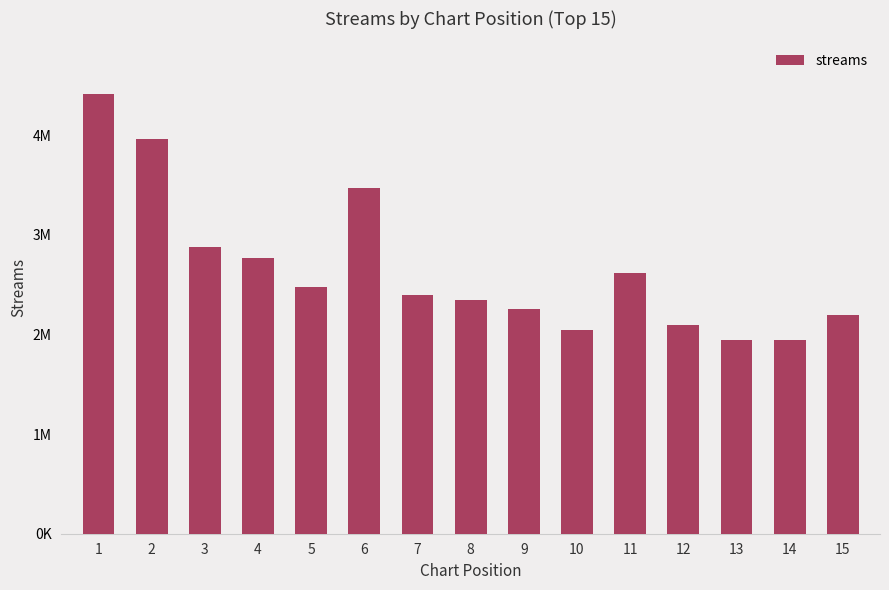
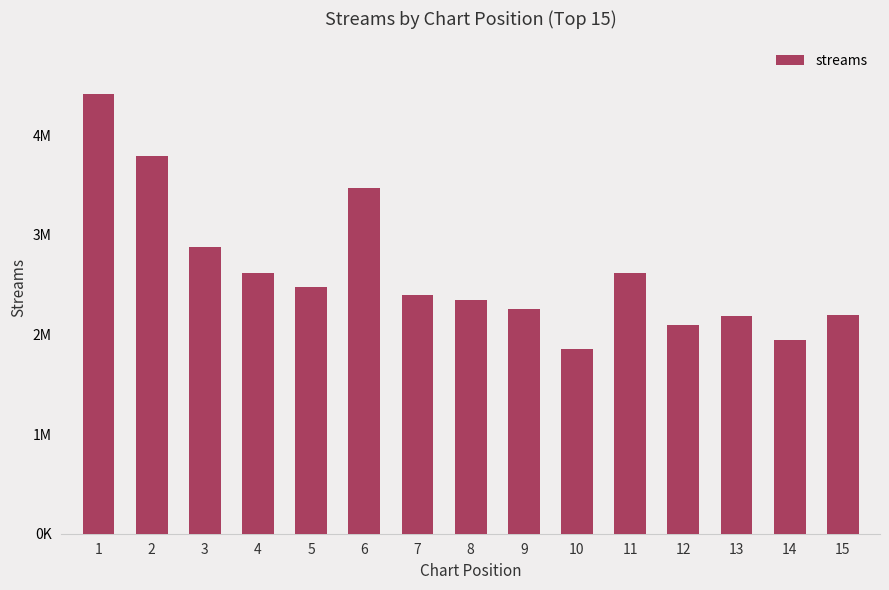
  {
    "1": 4400000,
-   "2": 4000000,
+   "2": 3800000,
    "3": 2900000,
-   "4": 2800000,
+   "4": 2600000,
    "5": 2500000,
    "6": 3500000,
    "7": 2400000,
    "8": 2400000,
    "9": 2300000,
-   "10": 2100000,
+   "10": 1900000,
    "11": 2600000,
    "12": 2100000,
-   "13": 1900000,
+   "13": 2200000,
    "14": 1900000,
    "15": 2200000
  }
